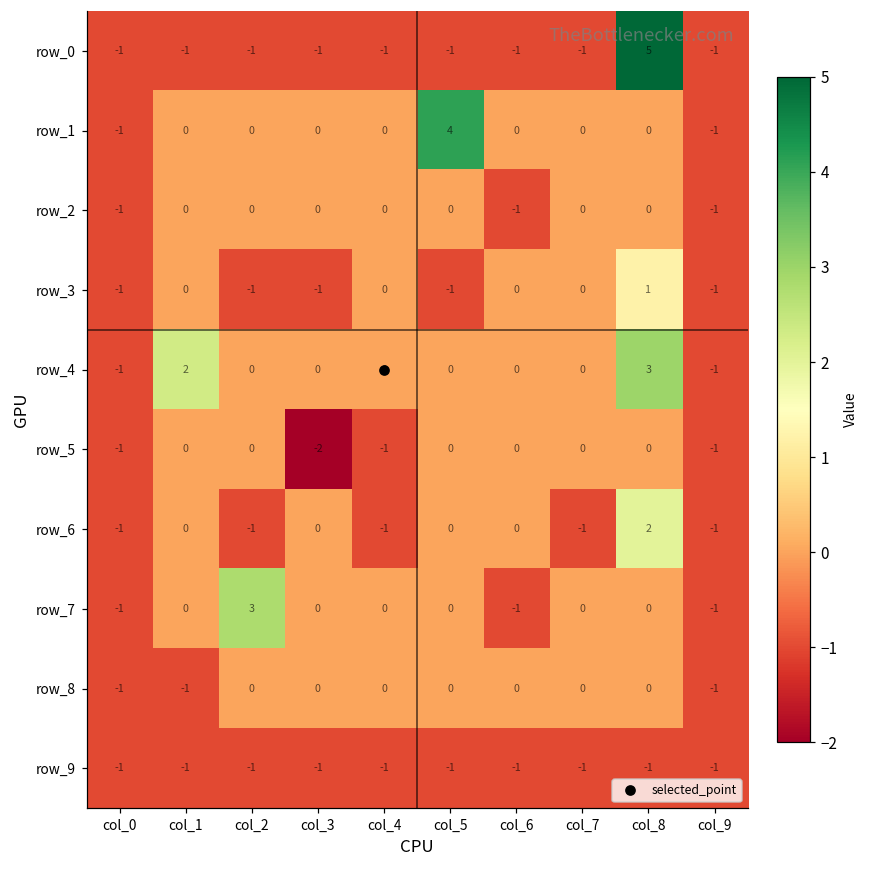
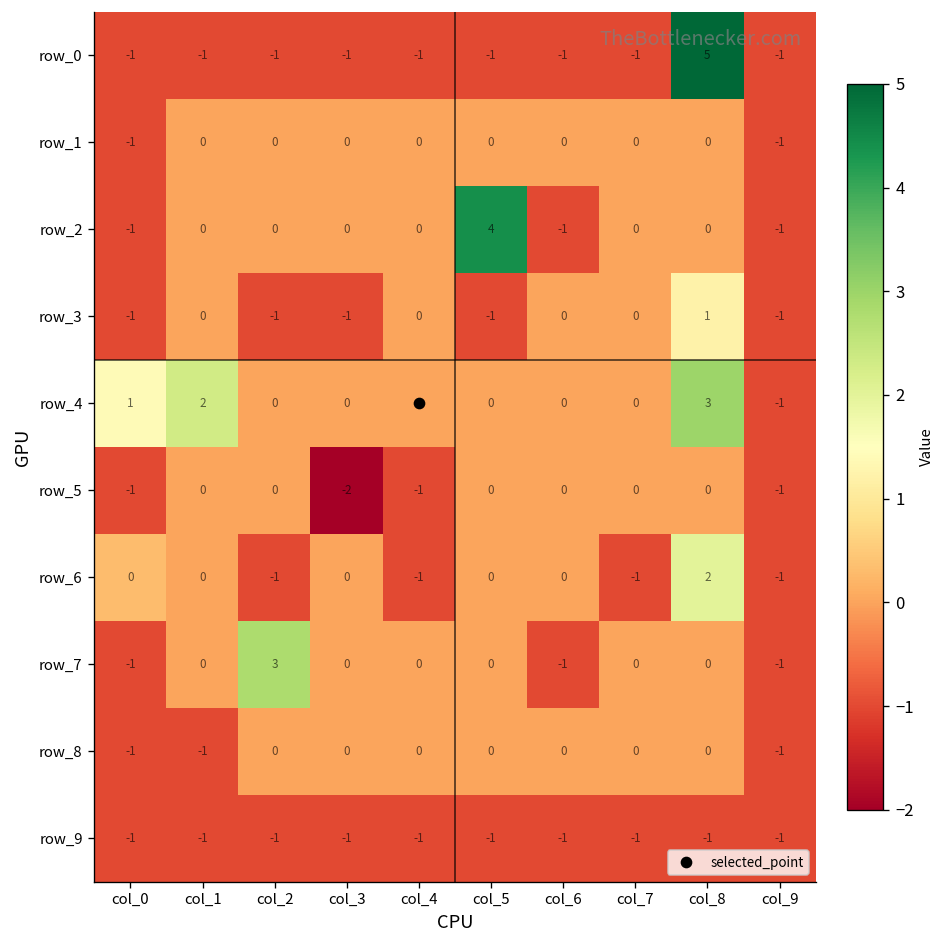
  {
    "row_0": {
      "col_0": -1,
      "col_1": -1,
      "col_2": -1,
      "col_3": -1,
      "col_4": -1,
      "col_5": -1,
      "col_6": -1,
      "col_7": -1,
      "col_9": -1
    },
    "row_1": {
      "col_0": -1,
      "col_1": 0,
      "col_2": 0,
      "col_3": 0,
      "col_4": 0,
-     "col_5": 4,
+     "col_5": 0,
      "col_6": 0,
      "col_7": 0,
      "col_8": 0,
      "col_9": -1
    },
    "row_2": {
      "col_0": -1,
      "col_1": 0,
      "col_2": 0,
      "col_3": 0,
      "col_4": 0,
-     "col_5": 0,
+     "col_5": 4,
      "col_6": -1,
      "col_7": 0,
      "col_8": 0,
      "col_9": -1
    },
    "row_3": {
      "col_0": -1,
      "col_1": 0,
      "col_2": -1,
      "col_3": -1,
      "col_4": 0,
      "col_5": -1,
      "col_6": 0,
      "col_7": 0,
      "col_8": 1,
      "col_9": -1
    },
    "row_4": {
-     "col_0": -1,
+     "col_0": 1,
      "col_1": 2,
      "col_2": 0,
      "col_3": 0,
      "col_5": 0,
      "col_6": 0,
      "col_7": 0,
      "col_8": 3,
      "col_9": -1
    },
    "row_5": {
      "col_0": -1,
      "col_1": 0,
      "col_2": 0,
      "col_3": -2,
      "col_4": -1,
      "col_5": 0,
      "col_6": 0,
      "col_7": 0,
      "col_8": 0,
      "col_9": -1
    },
    "row_6": {
-     "col_0": -1,
+     "col_0": 0,
      "col_1": 0,
      "col_2": -1,
      "col_3": 0,
      "col_4": -1,
      "col_5": 0,
      "col_6": 0,
      "col_7": -1,
      "col_8": 2,
      "col_9": -1
    },
    "row_7": {
      "col_0": -1,
      "col_1": 0,
      "col_2": 3,
      "col_3": 0,
      "col_4": 0,
      "col_5": 0,
      "col_6": -1,
      "col_7": 0,
      "col_8": 0,
      "col_9": -1
    },
    "row_8": {
      "col_0": -1,
      "col_1": -1,
      "col_2": 0,
      "col_3": 0,
      "col_4": 0,
      "col_5": 0,
      "col_6": 0,
      "col_7": 0,
      "col_8": 0,
      "col_9": -1
    },
    "row_9": {
      "col_0": -1,
      "col_1": -1,
      "col_2": -1,
      "col_3": -1,
      "col_4": -1,
      "col_5": -1,
      "col_6": -1,
      "col_7": -1,
      "col_8": -1,
      "col_9": -1
    }
  }
